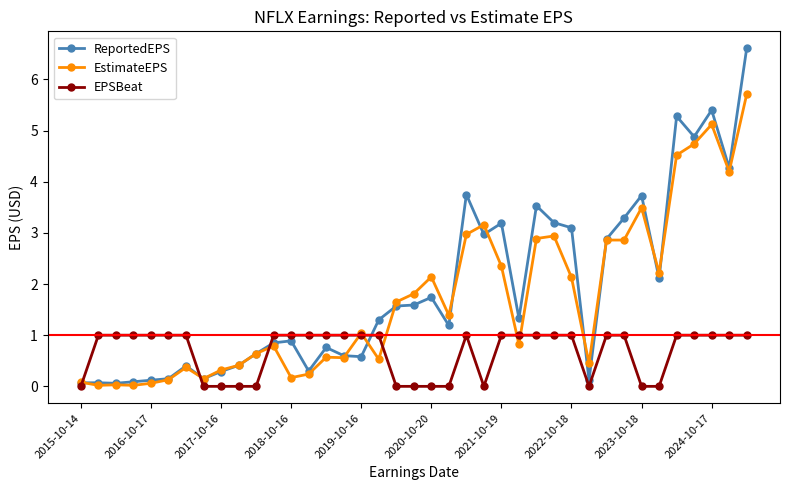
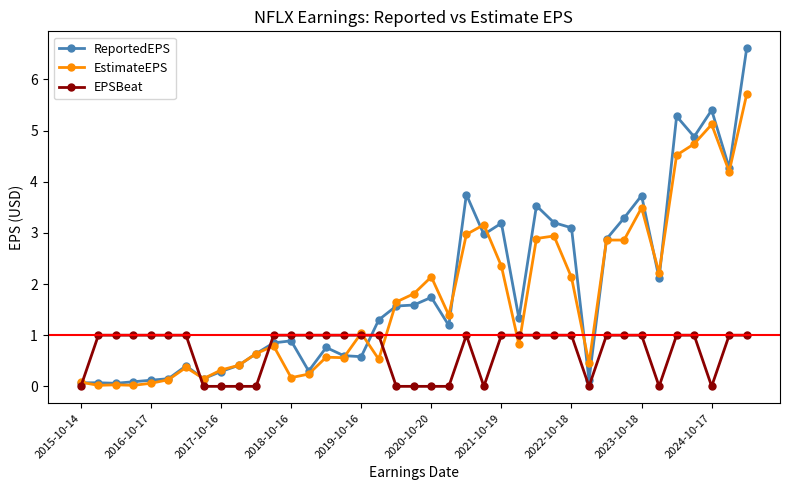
  {
    "ReportedEPS": {
      "2016-10-17": 0.1,
      "2018-10-16": 0.9,
      "2019-10-16": 0.6,
      "2020-10-20": 1.7,
      "2021-10-19": 3.2,
      "2022-10-18": 3.1,
      "2023-10-18": 3.7,
      "2024-10-17": 5.4
    },
    "EstimateEPS": {
      "2016-10-17": 0.1,
      "2018-10-16": 0.2,
      "2020-10-20": 2.1,
      "2021-10-19": 2.4,
      "2022-10-18": 2.1,
      "2023-10-18": 3.5,
      "2024-10-17": 5.1
    },
    "EPSBeat": {
      "2015-10-14": 0,
      "2016-10-17": 1,
      "2017-10-16": 0,
      "2018-10-16": 1,
      "2020-10-20": 0,
      "2021-10-19": 1,
      "2022-10-18": 1,
-     "2023-10-18": 0,
-     "2024-10-17": 1
+     "2023-10-18": 1,
+     "2024-10-17": 0
    }
  }
